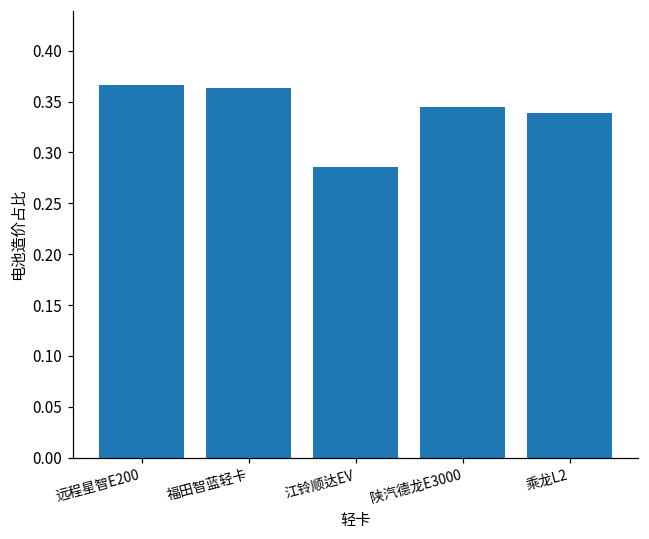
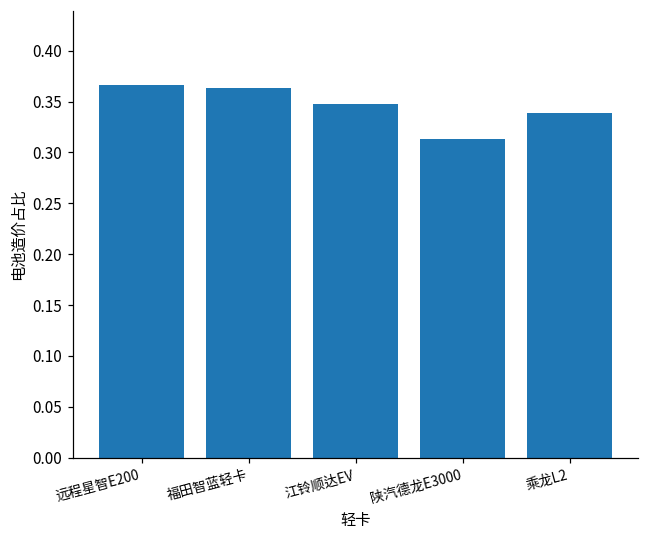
  {
    "远程星智E200": 0.37,
    "福田智蓝轻卡": 0.36,
-   "江铃顺达EV": 0.29,
-   "陕汽德龙E3000": 0.34,
+   "江铃顺达EV": 0.35,
+   "陕汽德龙E3000": 0.31,
    "乘龙L2": 0.34
  }
